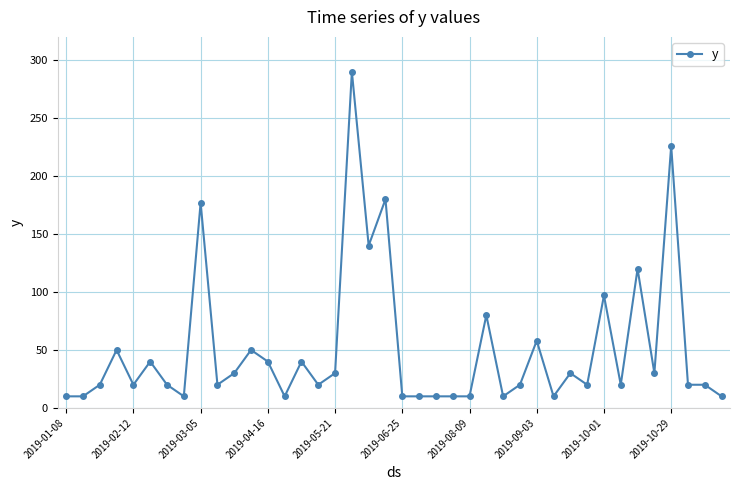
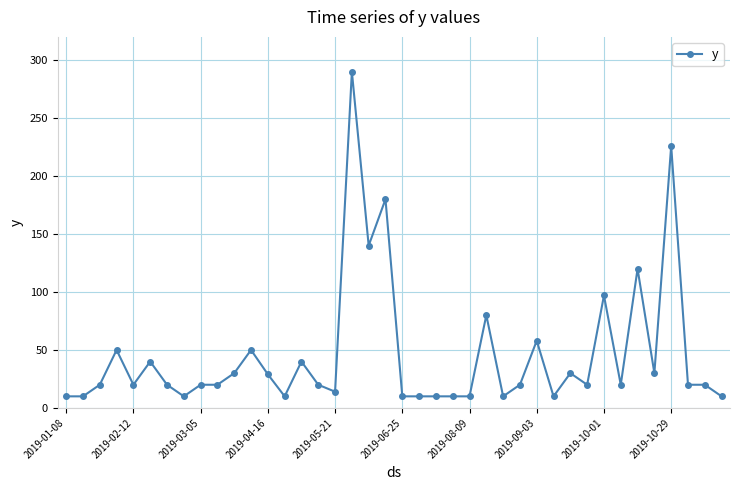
  {
    "2019-01-08": 10,
    "2019-02-12": 20,
-   "2019-03-05": 177,
-   "2019-04-16": 40,
-   "2019-05-21": 30,
+   "2019-03-05": 20,
+   "2019-04-16": 29,
+   "2019-05-21": 14,
    "2019-06-25": 10,
    "2019-08-09": 10,
    "2019-09-03": 58,
    "2019-10-01": 97,
    "2019-10-29": 226
  }
